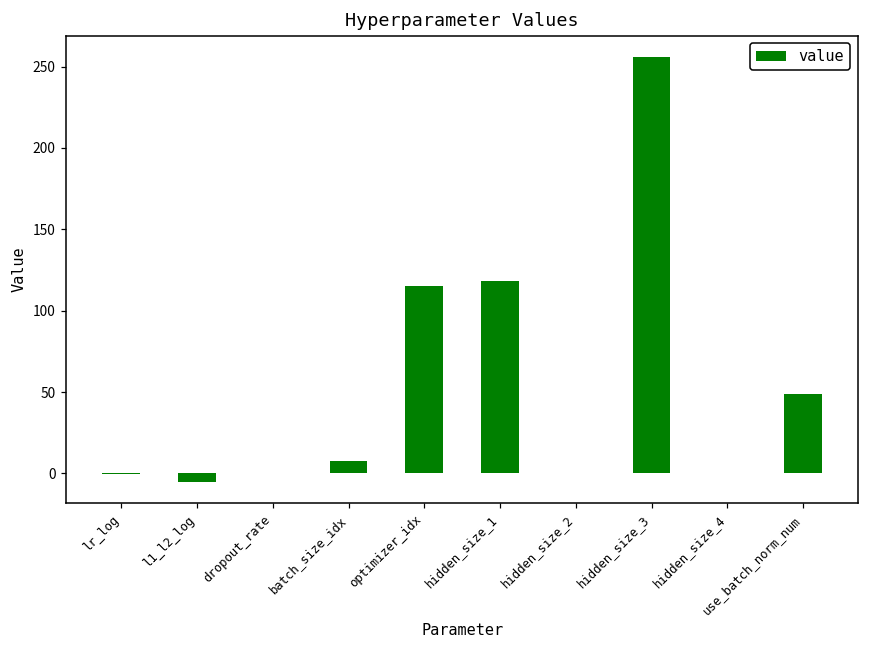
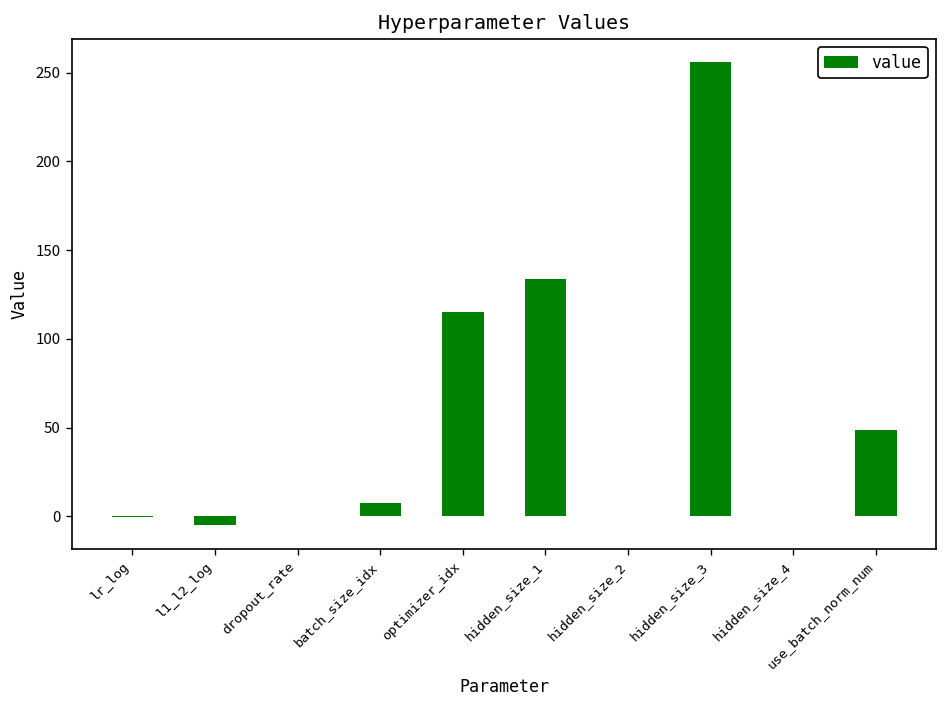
  {
    "l1_l2_log": -5,
    "dropout_rate": 0,
    "batch_size_idx": 8,
    "optimizer_idx": 115,
-   "hidden_size_1": 118,
+   "hidden_size_1": 134,
    "hidden_size_2": 0,
    "hidden_size_3": 256,
    "hidden_size_4": 0,
    "use_batch_norm_num": 49
  }
